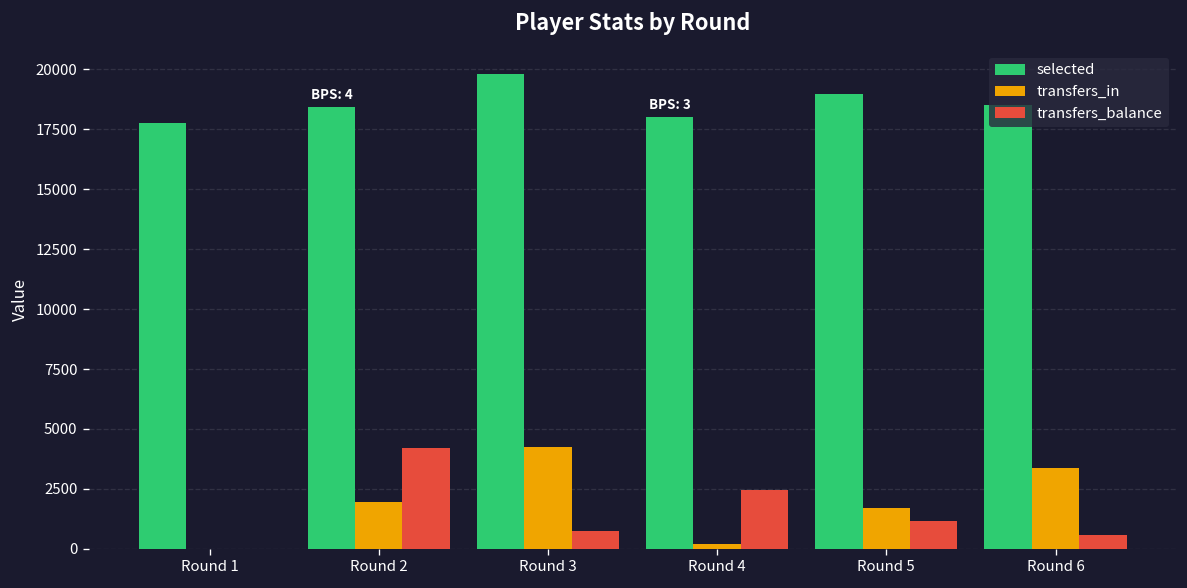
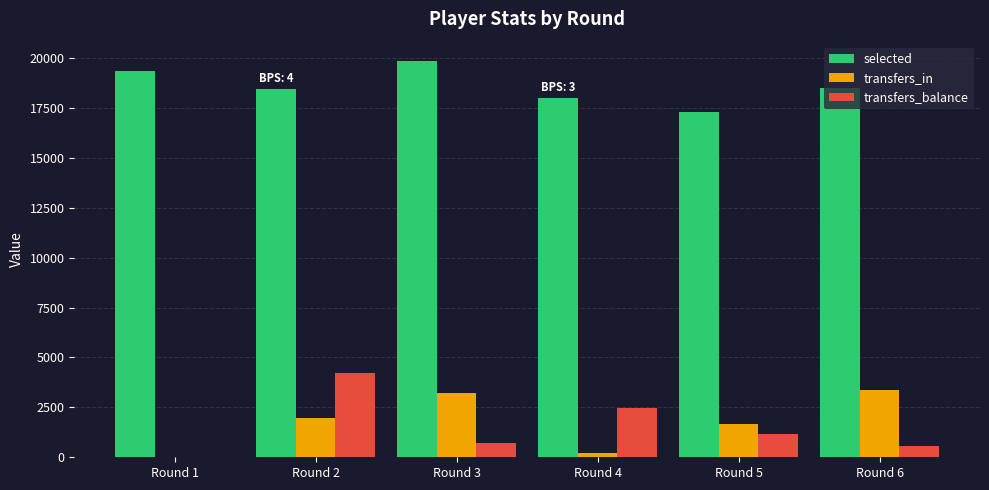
  {
    "selected": {
-     "Round 1": 17800,
+     "Round 1": 19400,
      "Round 3": 19800,
-     "Round 5": 19000
+     "Round 5": 17300
    },
    "transfers_in": {
      "Round 1": 0,
      "Round 2": 2000,
-     "Round 3": 4200,
+     "Round 3": 3200,
      "Round 4": 200,
      "Round 5": 1700,
      "Round 6": 3400
    },
    "transfers_balance": {
      "Round 1": 0,
      "Round 2": 4200,
      "Round 3": 700,
      "Round 4": 2500,
      "Round 5": 1200,
      "Round 6": 600
    }
  }
